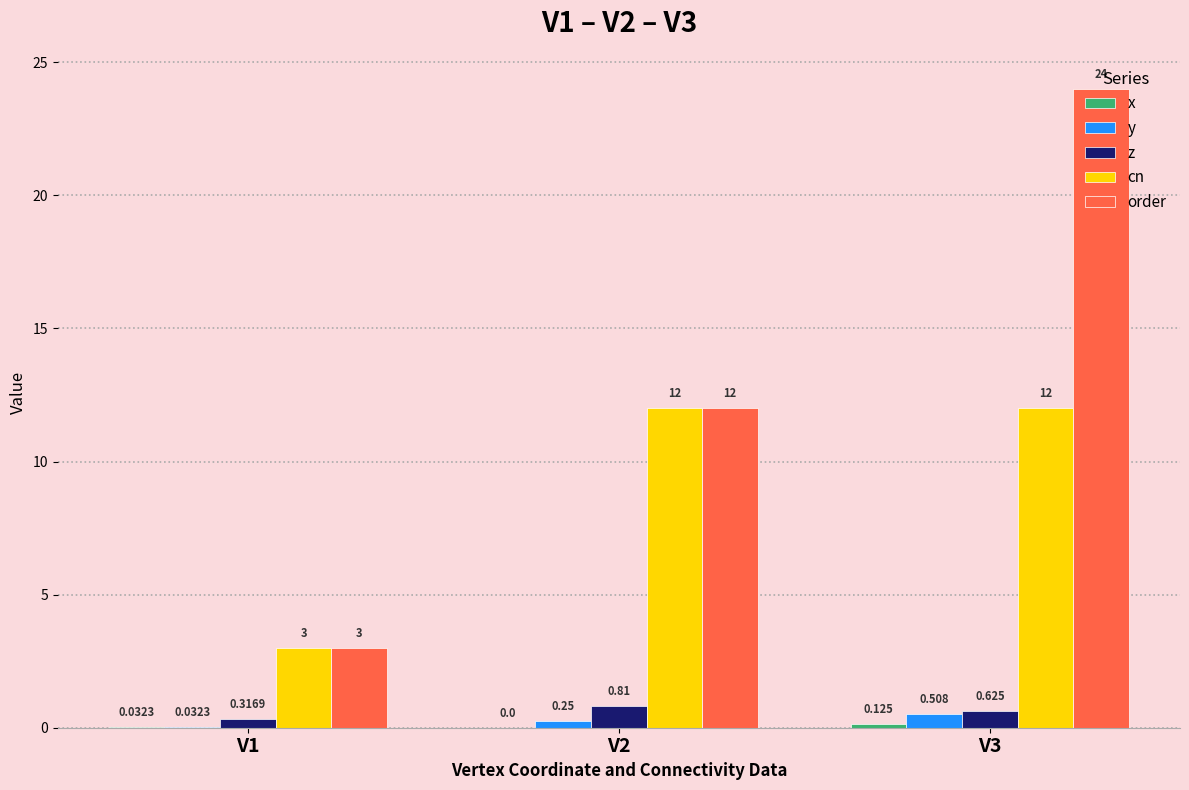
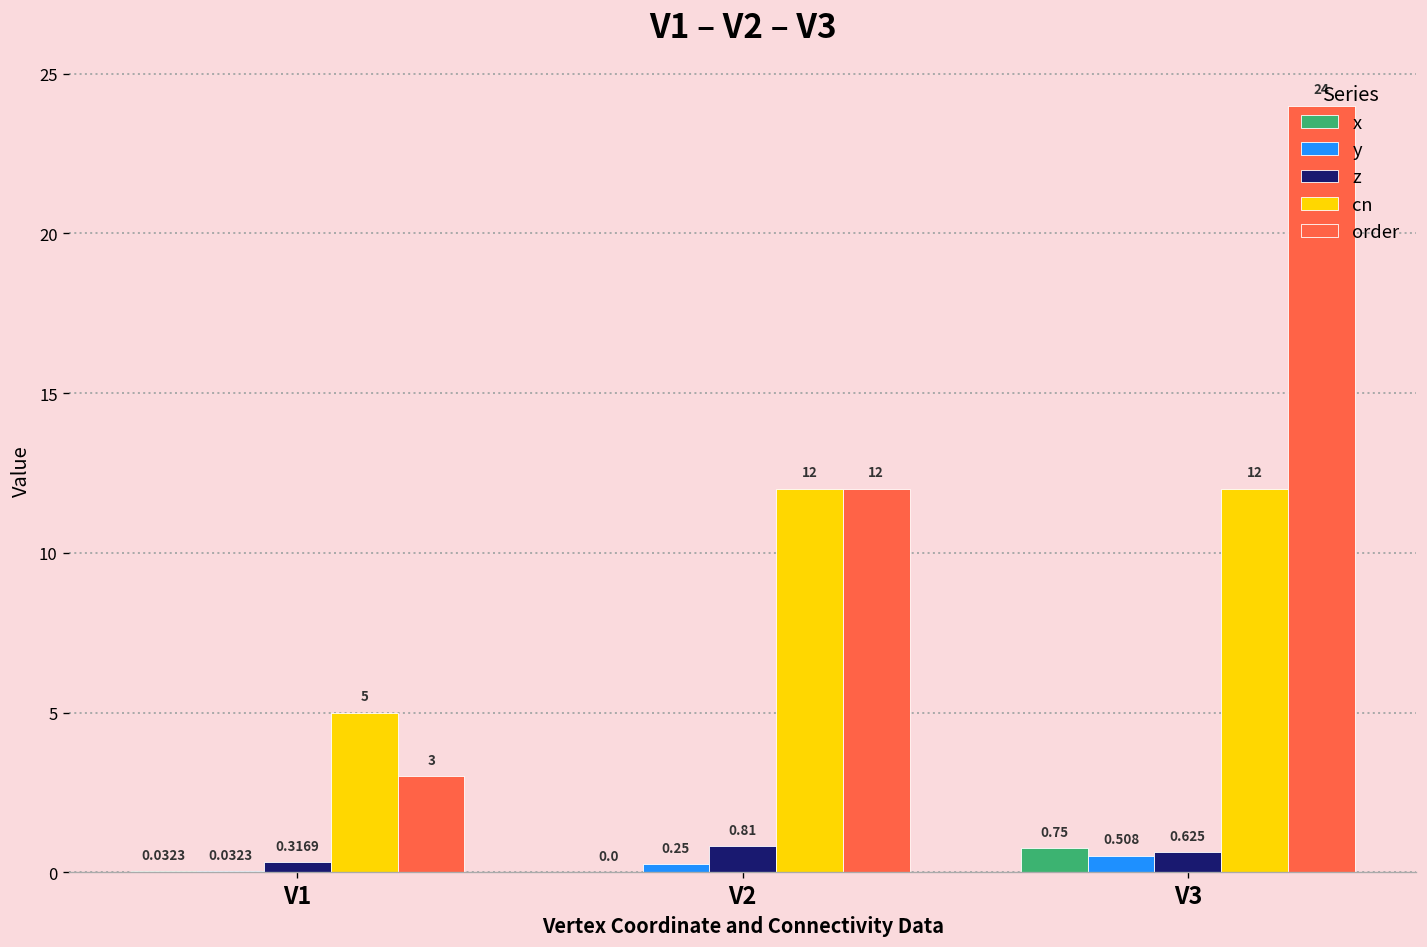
  {
    "x": {
      "V1": 0.0323,
      "V2": 0.0,
-     "V3": 0.125
+     "V3": 0.75
    },
    "y": {
      "V1": 0.0323,
      "V2": 0.25,
      "V3": 0.508
    },
    "z": {
      "V1": 0.3169,
      "V2": 0.81,
      "V3": 0.625
    },
    "cn": {
-     "V1": 3,
+     "V1": 5,
      "V2": 12,
      "V3": 12
    },
    "order": {
      "V1": 3,
      "V2": 12
    }
  }
